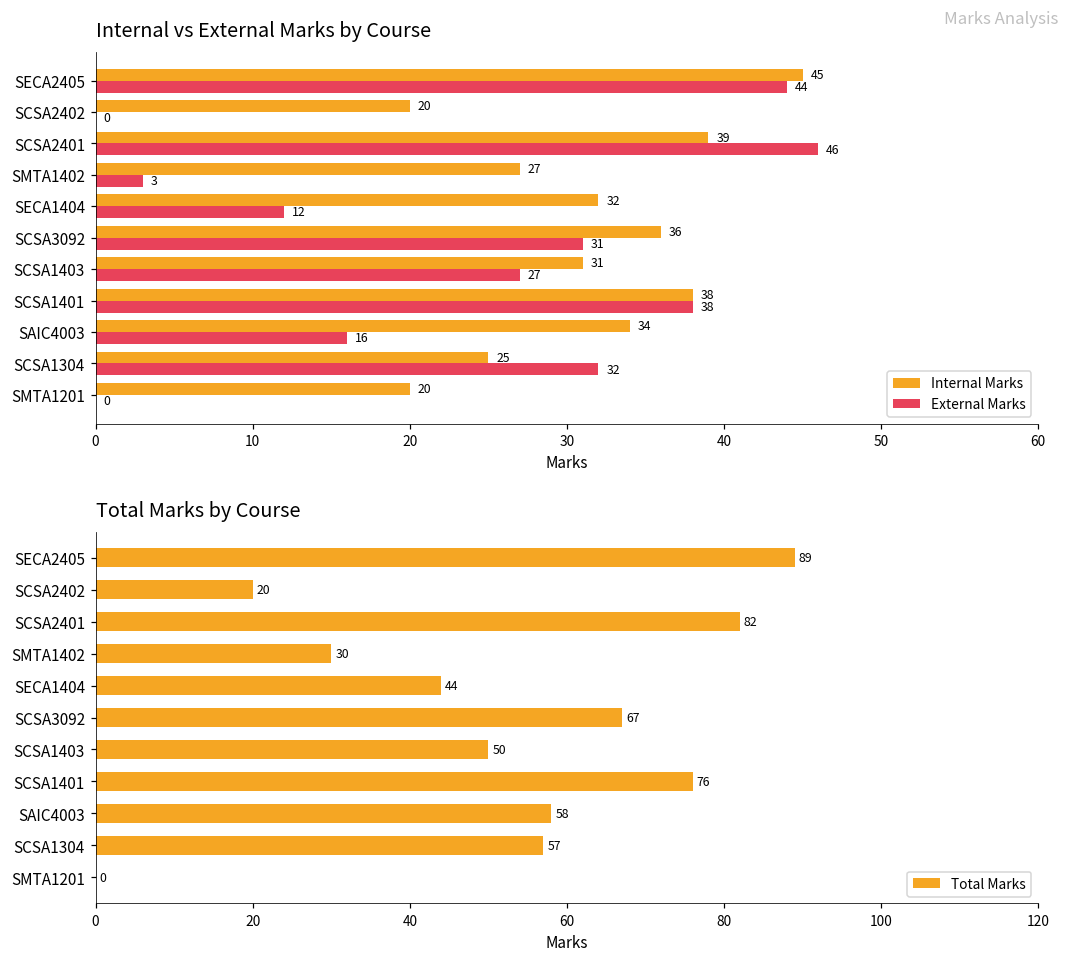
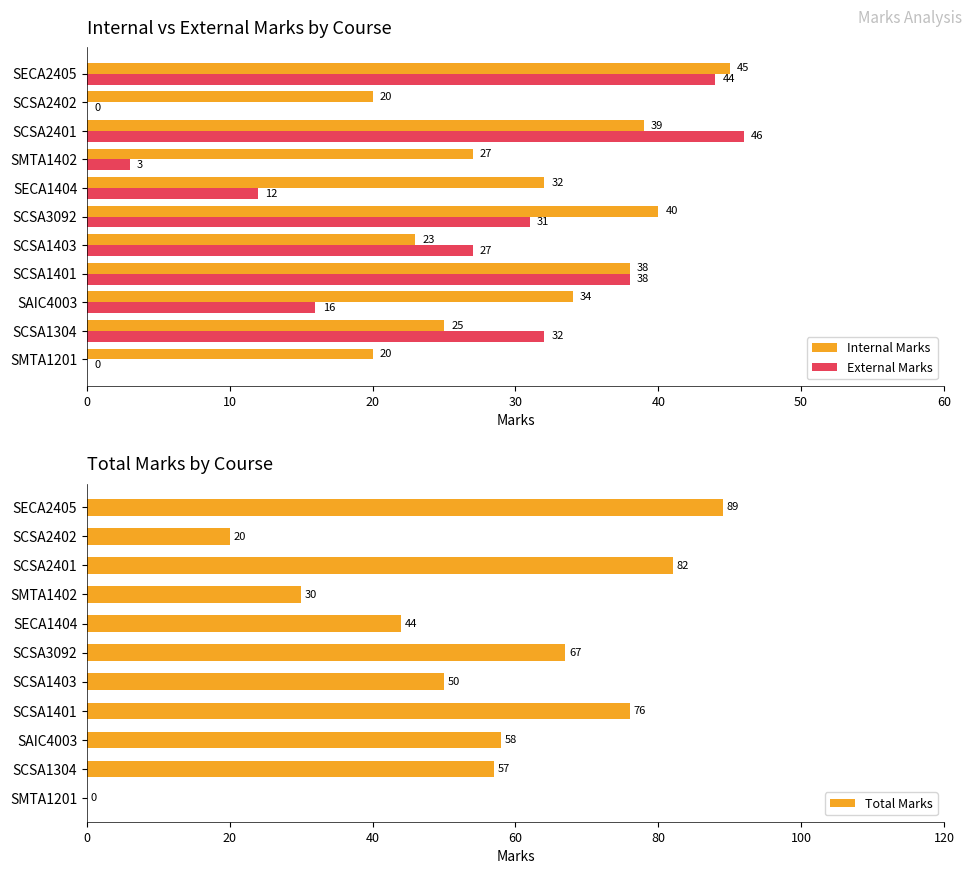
  {
    "Internal vs External Marks by Course": {
      "Internal Marks": {
        "SECA2405": 45,
        "SCSA2402": 20,
        "SCSA2401": 39,
        "SMTA1402": 27,
        "SECA1404": 32,
-       "SCSA3092": 36,
-       "SCSA1403": 31,
+       "SCSA3092": 40,
+       "SCSA1403": 23,
        "SCSA1401": 38,
        "SAIC4003": 34,
        "SCSA1304": 25,
        "SMTA1201": 20
      },
      "External Marks": {
        "SECA2405": 44,
        "SCSA2402": 0,
        "SCSA2401": 46,
        "SMTA1402": 3,
        "SECA1404": 12,
        "SCSA3092": 31,
        "SCSA1403": 27,
        "SCSA1401": 38,
        "SAIC4003": 16,
        "SCSA1304": 32,
        "SMTA1201": 0
      }
    },
    "Total Marks by Course": {
      "SECA2405": 89,
      "SCSA2402": 20,
      "SCSA2401": 82,
      "SMTA1402": 30,
      "SECA1404": 44,
      "SCSA3092": 67,
      "SCSA1403": 50,
      "SCSA1401": 76,
      "SAIC4003": 58,
      "SCSA1304": 57,
      "SMTA1201": 0
    }
  }
